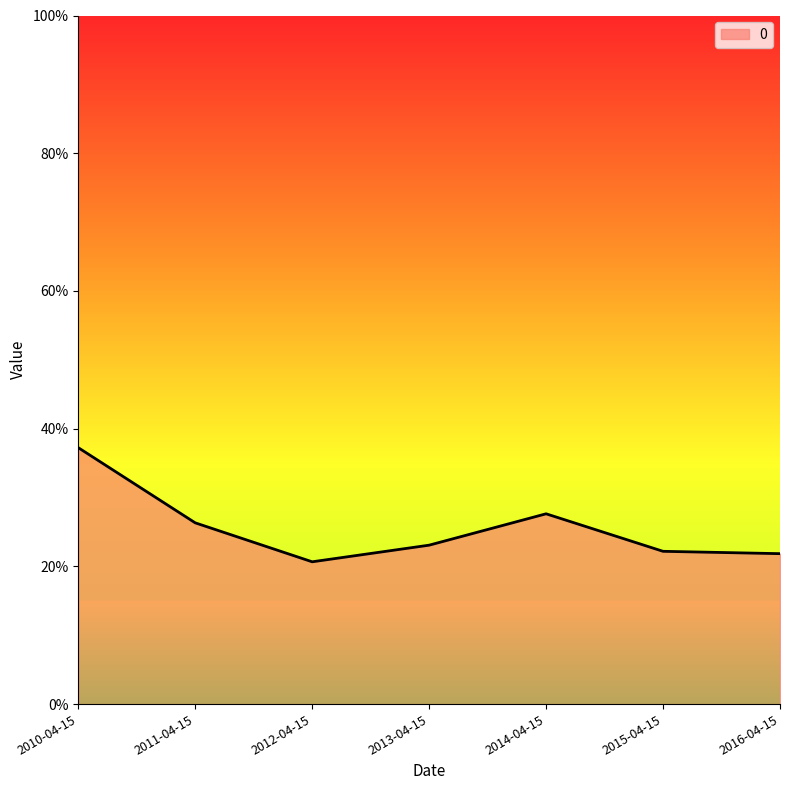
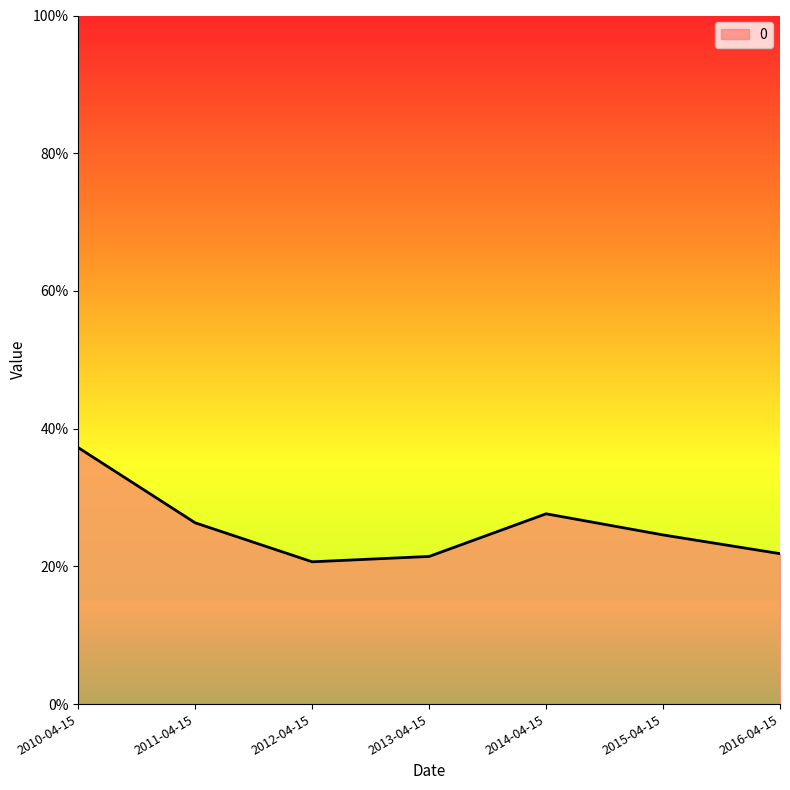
  {
    "2010-04-15": "37%",
    "2011-04-15": "26%",
    "2012-04-15": "21%",
-   "2013-04-15": "23%",
+   "2013-04-15": "21%",
    "2014-04-15": "28%",
-   "2015-04-15": "22%",
+   "2015-04-15": "25%",
    "2016-04-15": "22%"
  }
